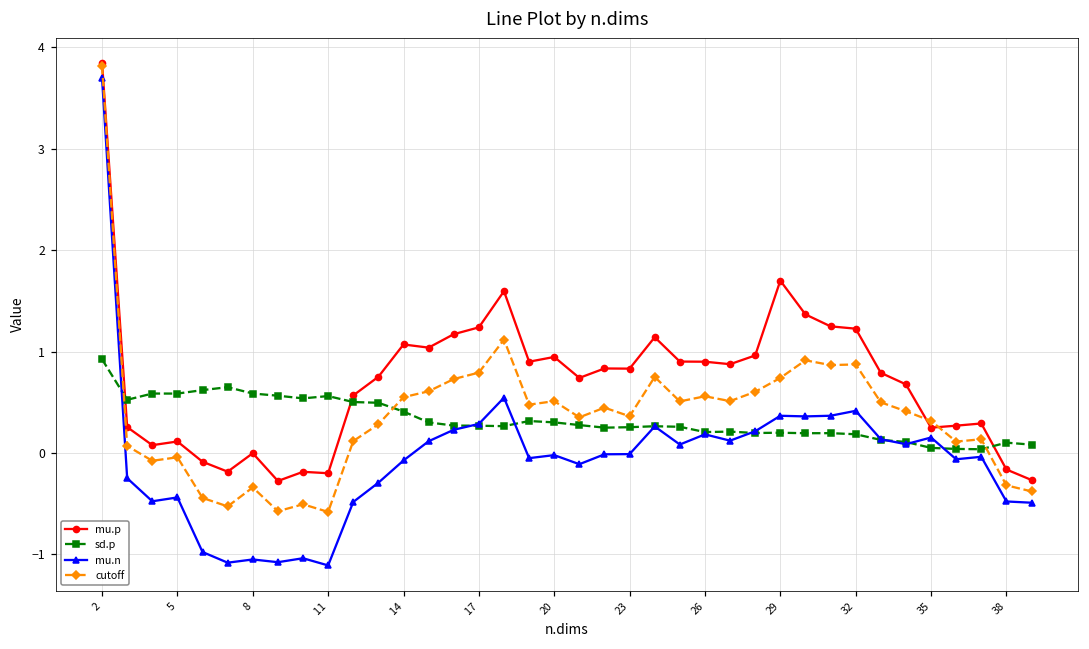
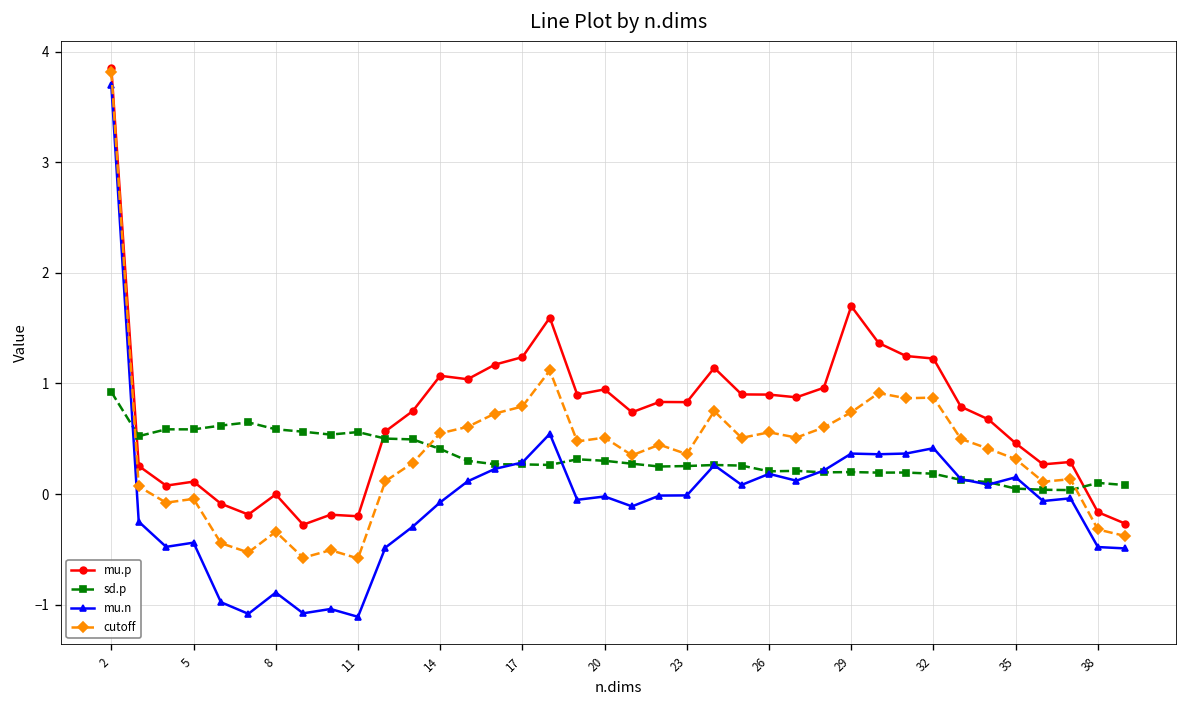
  {
    "mu.p": {
      "2": 3.8,
      "5": 0.1,
      "8": 0.0,
      "11": -0.2,
      "14": 1.1,
      "17": 1.2,
      "20": 0.9,
      "23": 0.8,
      "26": 0.9,
      "29": 1.7,
      "32": 1.2,
-     "35": 0.2,
+     "35": 0.5,
      "38": -0.2
    },
    "sd.p": {
      "2": 0.9,
      "5": 0.6,
      "8": 0.6,
      "11": 0.6,
      "14": 0.4,
      "20": 0.3,
      "23": 0.3,
      "29": 0.2,
      "32": 0.2,
      "35": 0.0,
      "38": 0.1
    },
    "mu.n": {
      "2": 3.7,
      "5": -0.4,
-     "8": -1.1,
+     "8": -0.9,
      "11": -1.1,
      "14": -0.1,
      "20": 0.0,
      "23": 0.0,
      "29": 0.4,
      "32": 0.4,
      "35": 0.2,
      "38": -0.5
    },
    "cutoff": {
      "2": 3.8,
      "5": 0.0,
      "8": -0.3,
      "11": -0.6,
      "14": 0.5,
      "17": 0.8,
      "20": 0.5,
      "23": 0.4,
      "26": 0.6,
      "29": 0.7,
      "32": 0.9,
      "35": 0.3,
      "38": -0.3
    }
  }
